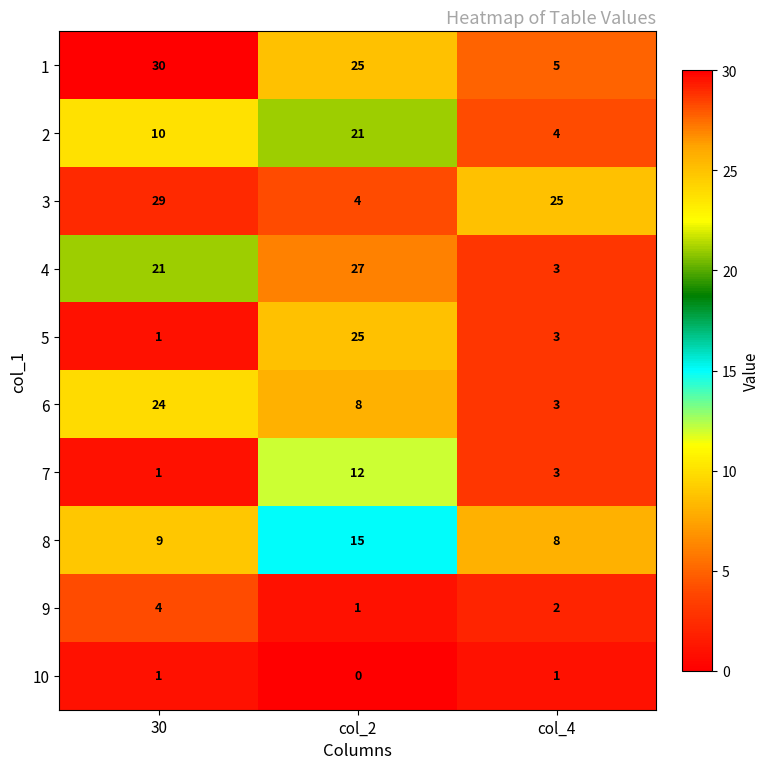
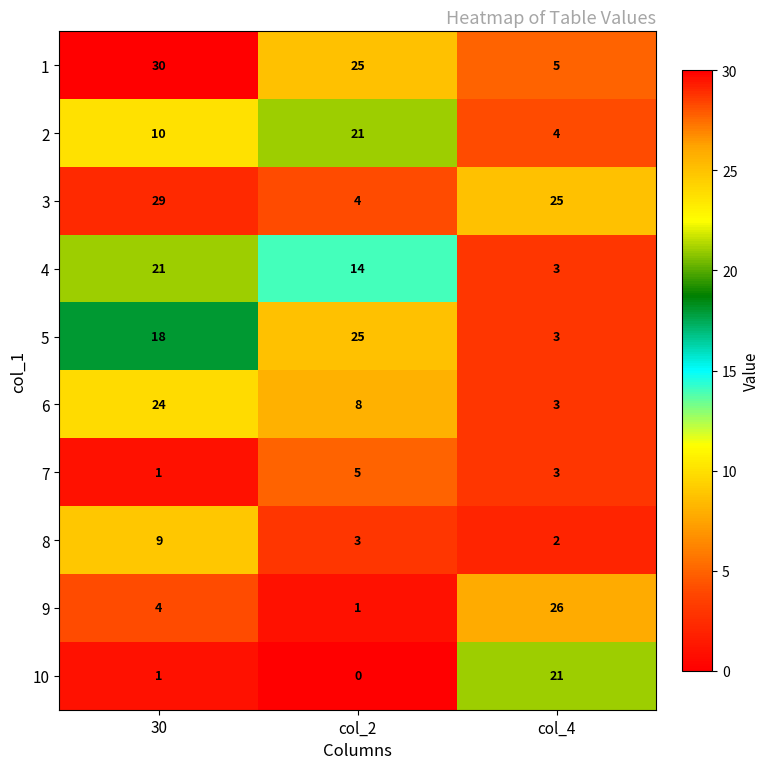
  {
    "1": {
      "30": 30,
      "col_2": 25,
      "col_4": 5
    },
    "2": {
      "30": 10,
      "col_2": 21,
      "col_4": 4
    },
    "3": {
      "30": 29,
      "col_2": 4,
      "col_4": 25
    },
    "4": {
      "30": 21,
-     "col_2": 27,
+     "col_2": 14,
      "col_4": 3
    },
    "5": {
-     "30": 1,
+     "30": 18,
      "col_2": 25,
      "col_4": 3
    },
    "6": {
      "30": 24,
      "col_2": 8,
      "col_4": 3
    },
    "7": {
      "30": 1,
-     "col_2": 12,
+     "col_2": 5,
      "col_4": 3
    },
    "8": {
      "30": 9,
-     "col_2": 15,
-     "col_4": 8
+     "col_2": 3,
+     "col_4": 2
    },
    "9": {
      "30": 4,
      "col_2": 1,
-     "col_4": 2
+     "col_4": 26
    },
    "10": {
      "30": 1,
      "col_2": 0,
-     "col_4": 1
+     "col_4": 21
    }
  }
